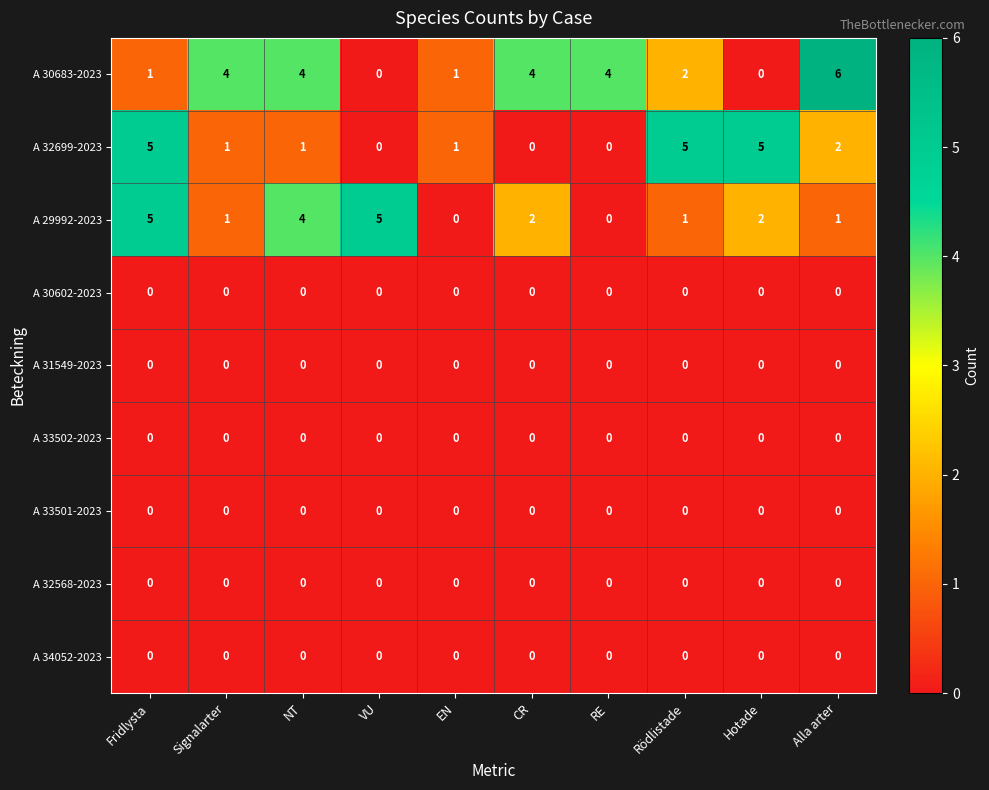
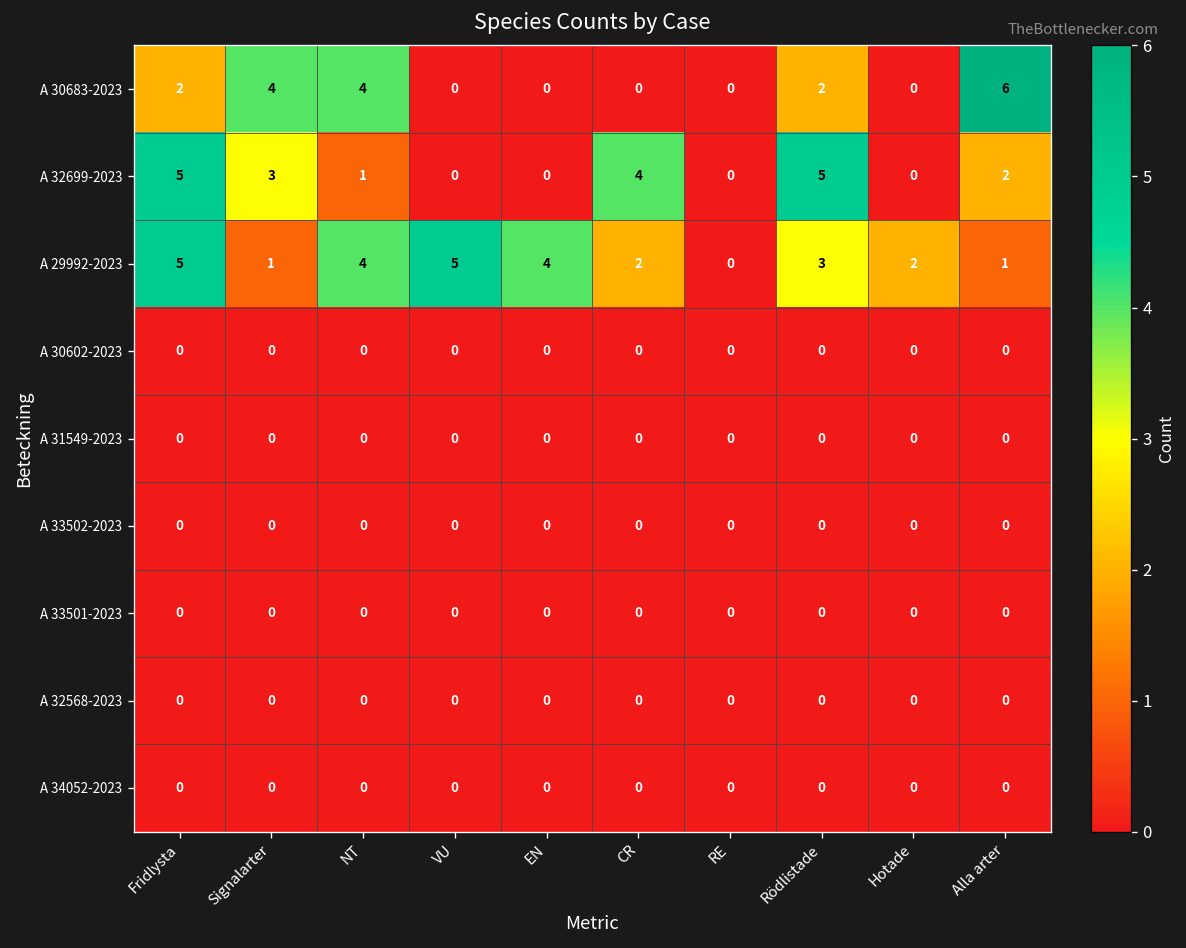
  {
    "A 30683-2023": {
-     "Fridlysta": 1,
+     "Fridlysta": 2,
      "Signalarter": 4,
      "NT": 4,
      "VU": 0,
-     "EN": 1,
-     "CR": 4,
-     "RE": 4,
+     "EN": 0,
+     "CR": 0,
+     "RE": 0,
      "Rödlistade": 2,
      "Hotade": 0,
      "Alla arter": 6
    },
    "A 32699-2023": {
      "Fridlysta": 5,
-     "Signalarter": 1,
+     "Signalarter": 3,
      "NT": 1,
      "VU": 0,
-     "EN": 1,
-     "CR": 0,
+     "EN": 0,
+     "CR": 4,
      "RE": 0,
      "Rödlistade": 5,
-     "Hotade": 5,
+     "Hotade": 0,
      "Alla arter": 2
    },
    "A 29992-2023": {
      "Fridlysta": 5,
      "Signalarter": 1,
      "NT": 4,
      "VU": 5,
-     "EN": 0,
+     "EN": 4,
      "CR": 2,
      "RE": 0,
-     "Rödlistade": 1,
+     "Rödlistade": 3,
      "Hotade": 2,
      "Alla arter": 1
    },
    "A 30602-2023": {
      "Fridlysta": 0,
      "Signalarter": 0,
      "NT": 0,
      "VU": 0,
      "EN": 0,
      "CR": 0,
      "RE": 0,
      "Rödlistade": 0,
      "Hotade": 0,
      "Alla arter": 0
    },
    "A 31549-2023": {
      "Fridlysta": 0,
      "Signalarter": 0,
      "NT": 0,
      "VU": 0,
      "EN": 0,
      "CR": 0,
      "RE": 0,
      "Rödlistade": 0,
      "Hotade": 0,
      "Alla arter": 0
    },
    "A 33502-2023": {
      "Fridlysta": 0,
      "Signalarter": 0,
      "NT": 0,
      "VU": 0,
      "EN": 0,
      "CR": 0,
      "RE": 0,
      "Rödlistade": 0,
      "Hotade": 0,
      "Alla arter": 0
    },
    "A 33501-2023": {
      "Fridlysta": 0,
      "Signalarter": 0,
      "NT": 0,
      "VU": 0,
      "EN": 0,
      "CR": 0,
      "RE": 0,
      "Rödlistade": 0,
      "Hotade": 0,
      "Alla arter": 0
    },
    "A 32568-2023": {
      "Fridlysta": 0,
      "Signalarter": 0,
      "NT": 0,
      "VU": 0,
      "EN": 0,
      "CR": 0,
      "RE": 0,
      "Rödlistade": 0,
      "Hotade": 0,
      "Alla arter": 0
    },
    "A 34052-2023": {
      "Fridlysta": 0,
      "Signalarter": 0,
      "NT": 0,
      "VU": 0,
      "EN": 0,
      "CR": 0,
      "RE": 0,
      "Rödlistade": 0,
      "Hotade": 0,
      "Alla arter": 0
    }
  }
